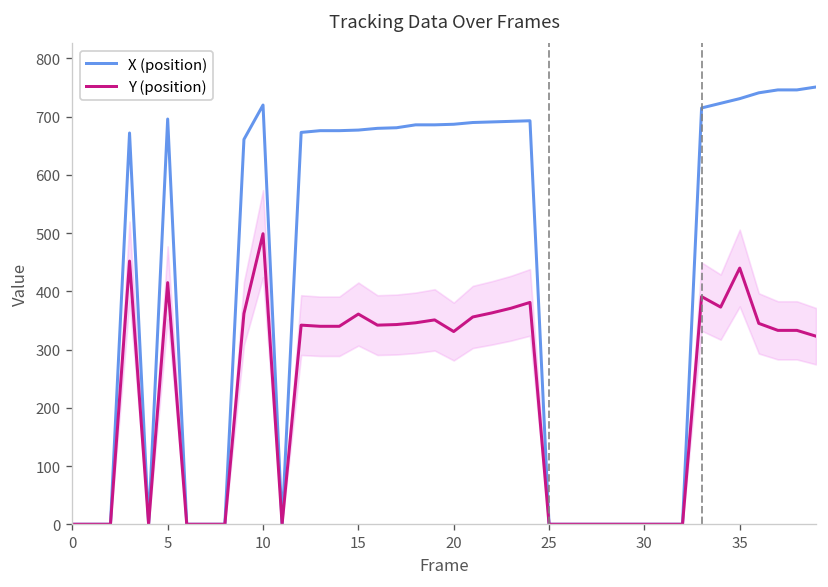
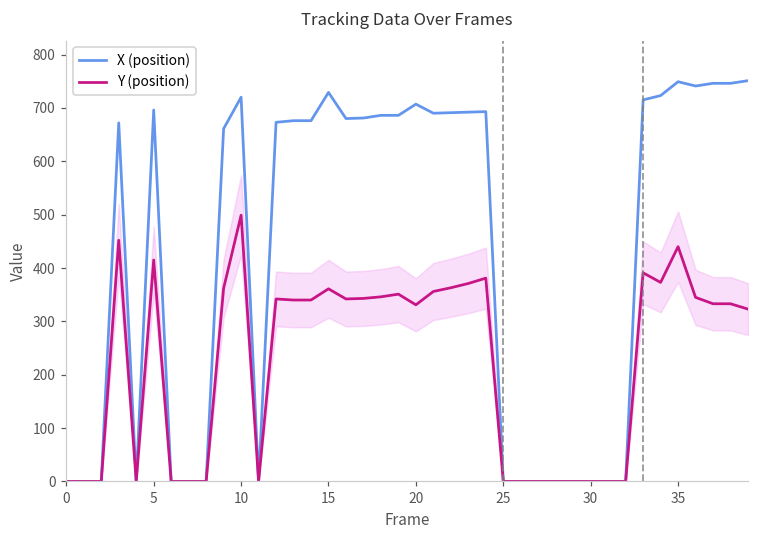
  {
    "X (position)": {
      "5": 700,
      "10": 720,
-     "15": 680,
-     "20": 690,
-     "35": 730
+     "15": 730,
+     "20": 710,
+     "35": 750
    },
    "Y (position)": {
      "5": 420,
      "10": 500,
      "15": 360,
      "20": 330,
      "35": 440
    }
  }
